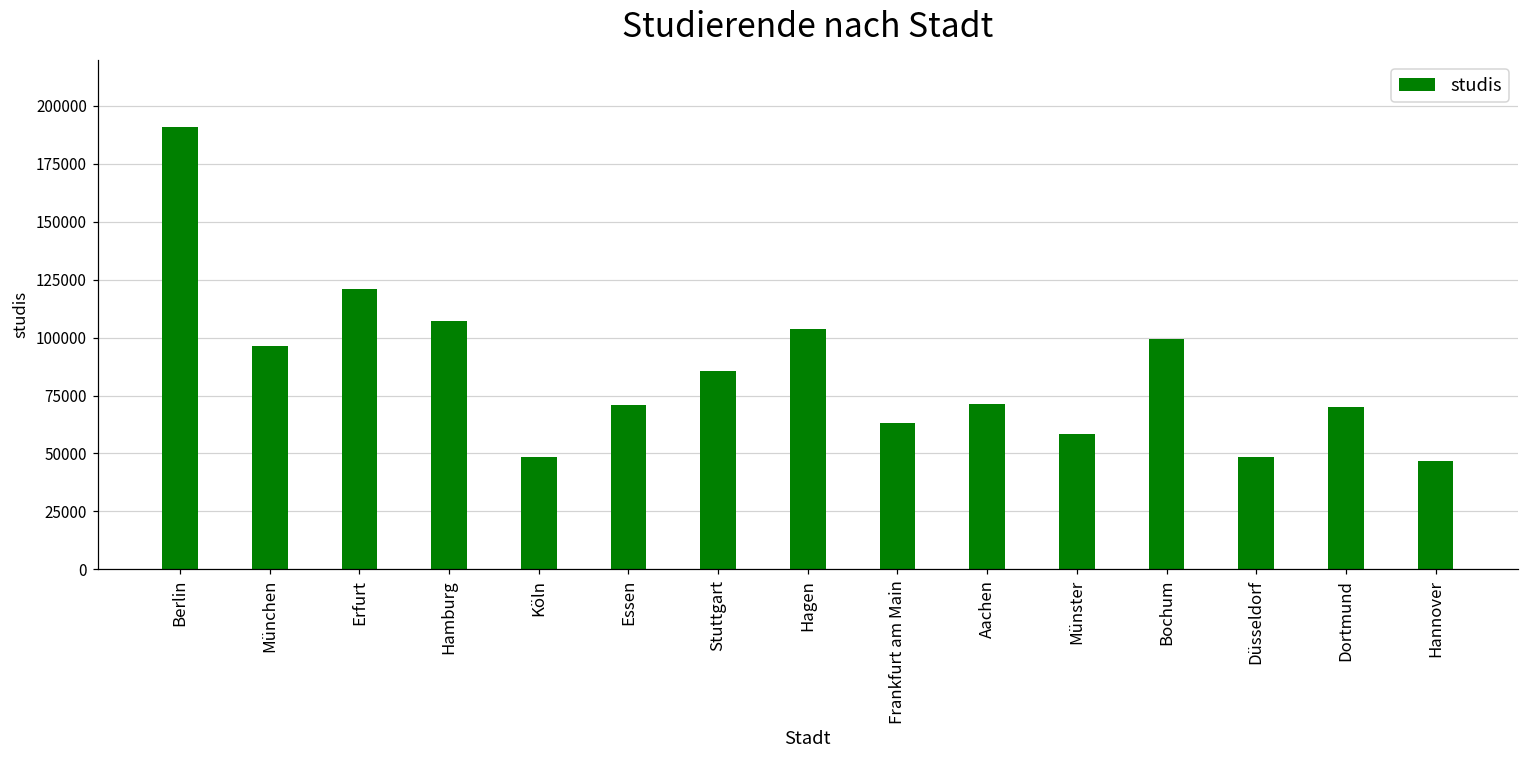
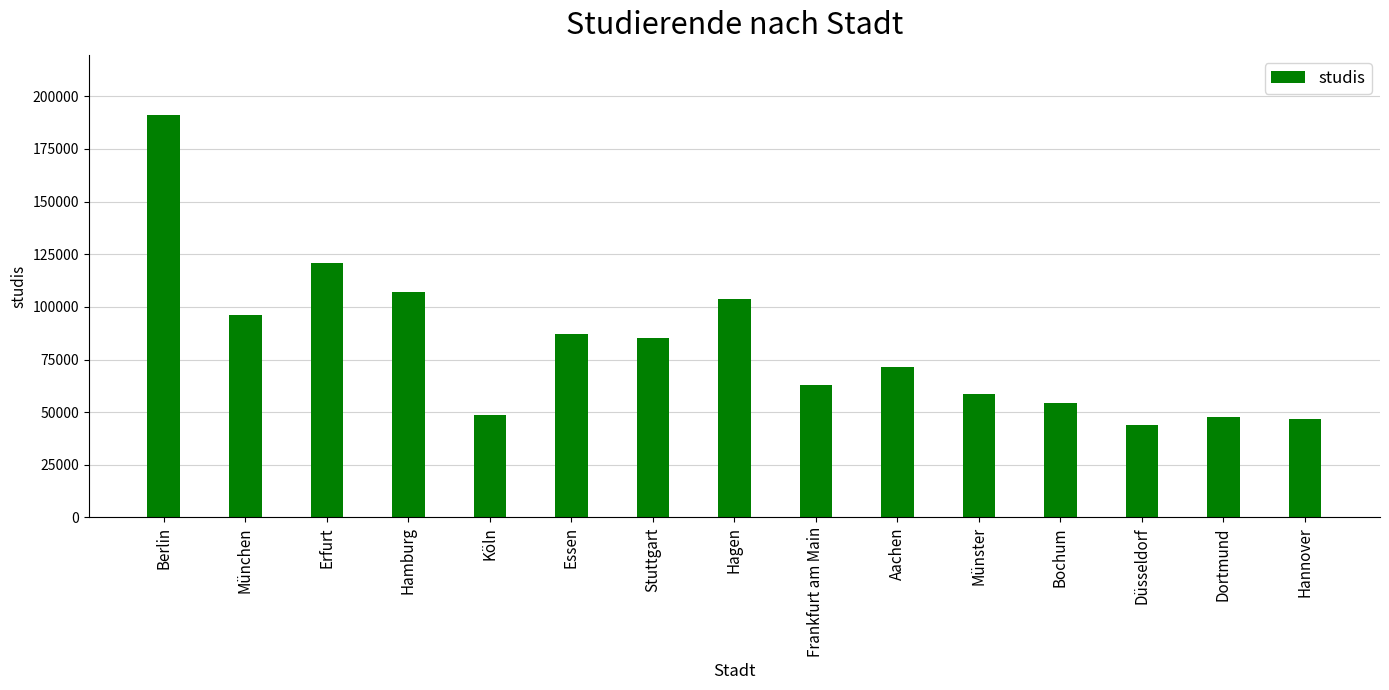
  {
    "Berlin": 191000,
    "München": 96000,
    "Erfurt": 121000,
    "Hamburg": 107000,
    "Köln": 49000,
-   "Essen": 71000,
+   "Essen": 87000,
    "Stuttgart": 85000,
    "Hagen": 104000,
    "Frankfurt am Main": 63000,
    "Aachen": 72000,
    "Münster": 58000,
-   "Bochum": 99000,
-   "Düsseldorf": 48000,
-   "Dortmund": 70000,
+   "Bochum": 54000,
+   "Düsseldorf": 44000,
+   "Dortmund": 48000,
    "Hannover": 47000
  }
